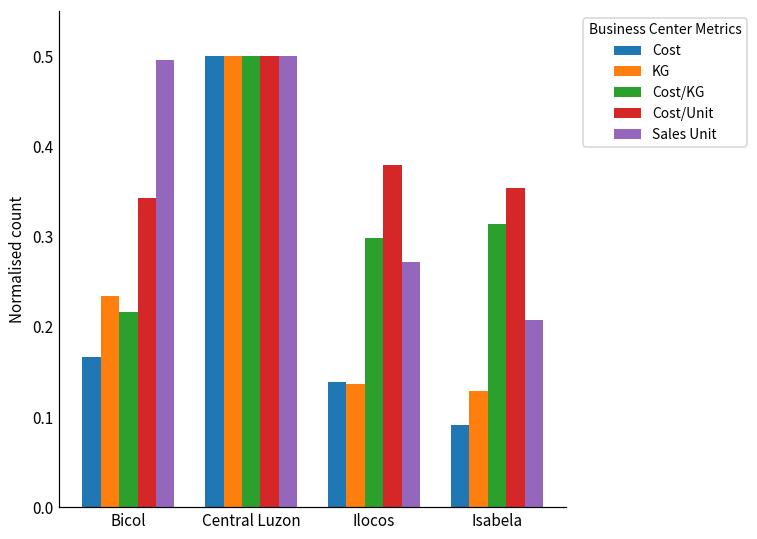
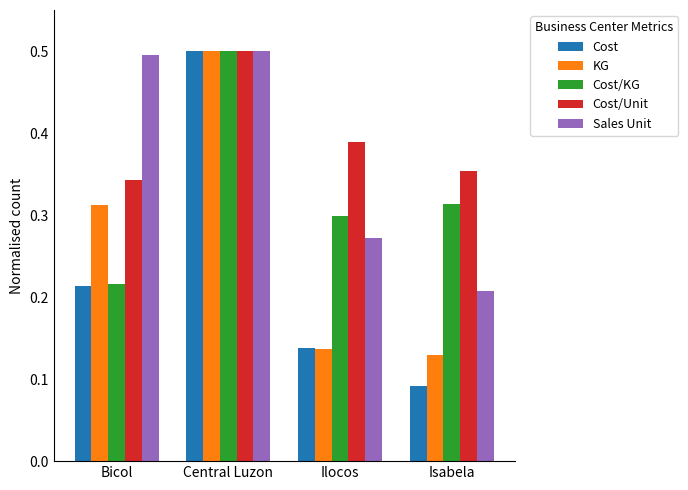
  {
    "Cost": {
-     "Bicol": 0.17,
+     "Bicol": 0.21,
      "Central Luzon": 0.50,
      "Ilocos": 0.14,
      "Isabela": 0.09
    },
    "KG": {
-     "Bicol": 0.23,
+     "Bicol": 0.31,
      "Central Luzon": 0.50,
      "Ilocos": 0.14,
      "Isabela": 0.13
    },
    "Cost/KG": {
      "Bicol": 0.22,
      "Central Luzon": 0.50,
      "Ilocos": 0.30,
      "Isabela": 0.31
    },
    "Cost/Unit": {
      "Bicol": 0.34,
      "Central Luzon": 0.50,
-     "Ilocos": 0.38,
+     "Ilocos": 0.39,
      "Isabela": 0.35
    },
    "Sales Unit": {
      "Bicol": 0.50,
      "Central Luzon": 0.50,
      "Ilocos": 0.27,
      "Isabela": 0.21
    }
  }
